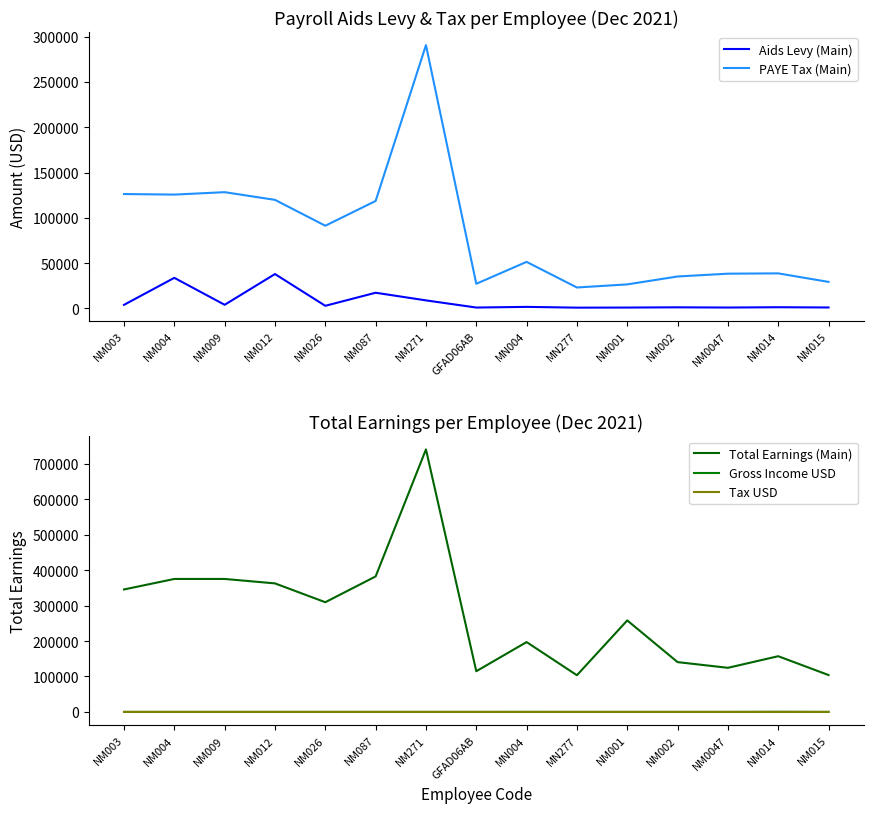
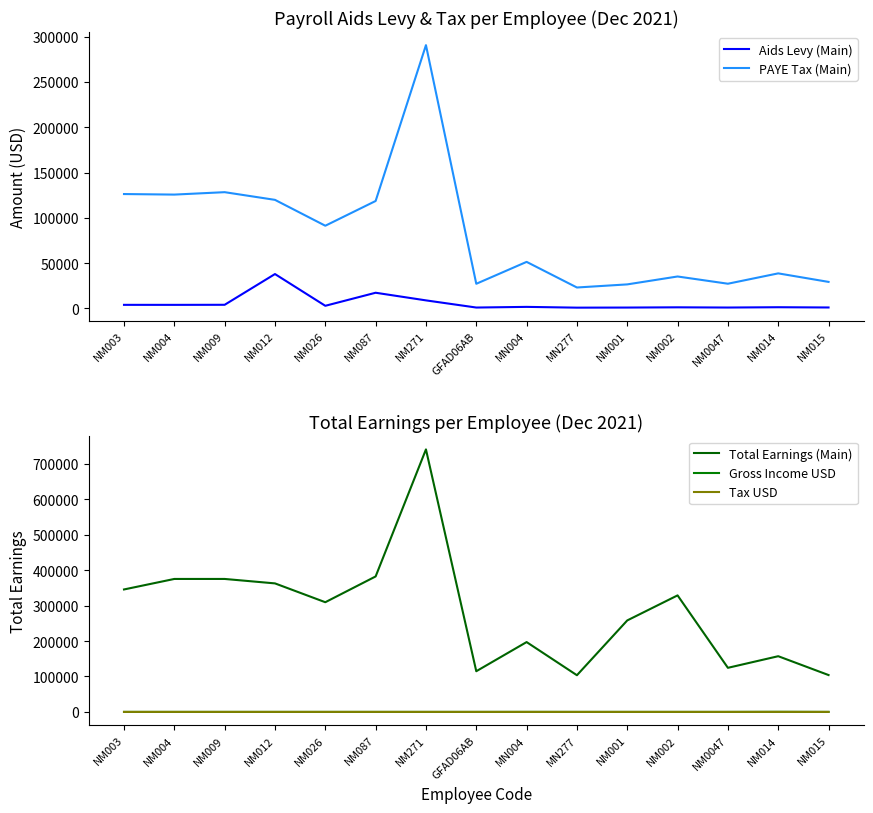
  {
    "Payroll Aids Levy & Tax per Employee (Dec 2021)": {
      "Aids Levy (Main)": {
        "NM003": 0,
-       "NM004": 30000,
+       "NM004": 0,
        "NM009": 0,
        "NM012": 40000,
        "NM026": 0,
        "NM087": 20000,
        "NM271": 10000,
        "GFAD06AB": 0,
        "MN004": 0,
        "MN277": 0,
        "NM001": 0,
        "NM002": 0,
        "NM0047": 0,
        "NM014": 0,
        "NM015": 0
      },
      "PAYE Tax (Main)": {
        "NM003": 130000,
        "NM004": 130000,
        "NM009": 130000,
        "NM012": 120000,
        "NM026": 90000,
        "NM087": 120000,
        "NM271": 290000,
        "GFAD06AB": 30000,
        "MN004": 50000,
        "MN277": 20000,
        "NM001": 30000,
        "NM002": 40000,
-       "NM0047": 40000,
+       "NM0047": 30000,
        "NM014": 40000,
        "NM015": 30000
      }
    },
    "Total Earnings per Employee (Dec 2021)": {
      "Total Earnings (Main)": {
        "NM003": 350000,
        "NM004": 380000,
        "NM009": 380000,
        "NM012": 360000,
        "NM026": 310000,
        "NM087": 380000,
        "NM271": 740000,
        "GFAD06AB": 110000,
        "MN004": 200000,
        "MN277": 100000,
        "NM001": 260000,
-       "NM002": 140000,
+       "NM002": 330000,
        "NM0047": 120000,
        "NM014": 160000,
        "NM015": 100000
      },
      "Tax USD": {
        "NM003": 0,
        "NM004": 0,
        "NM009": 0,
        "NM012": 0,
        "NM026": 0,
        "NM087": 0,
        "NM271": 0,
        "GFAD06AB": 0,
        "MN004": 0,
        "MN277": 0,
        "NM001": 0,
        "NM002": 0,
        "NM0047": 0,
        "NM014": 0,
        "NM015": 0
      }
    }
  }
